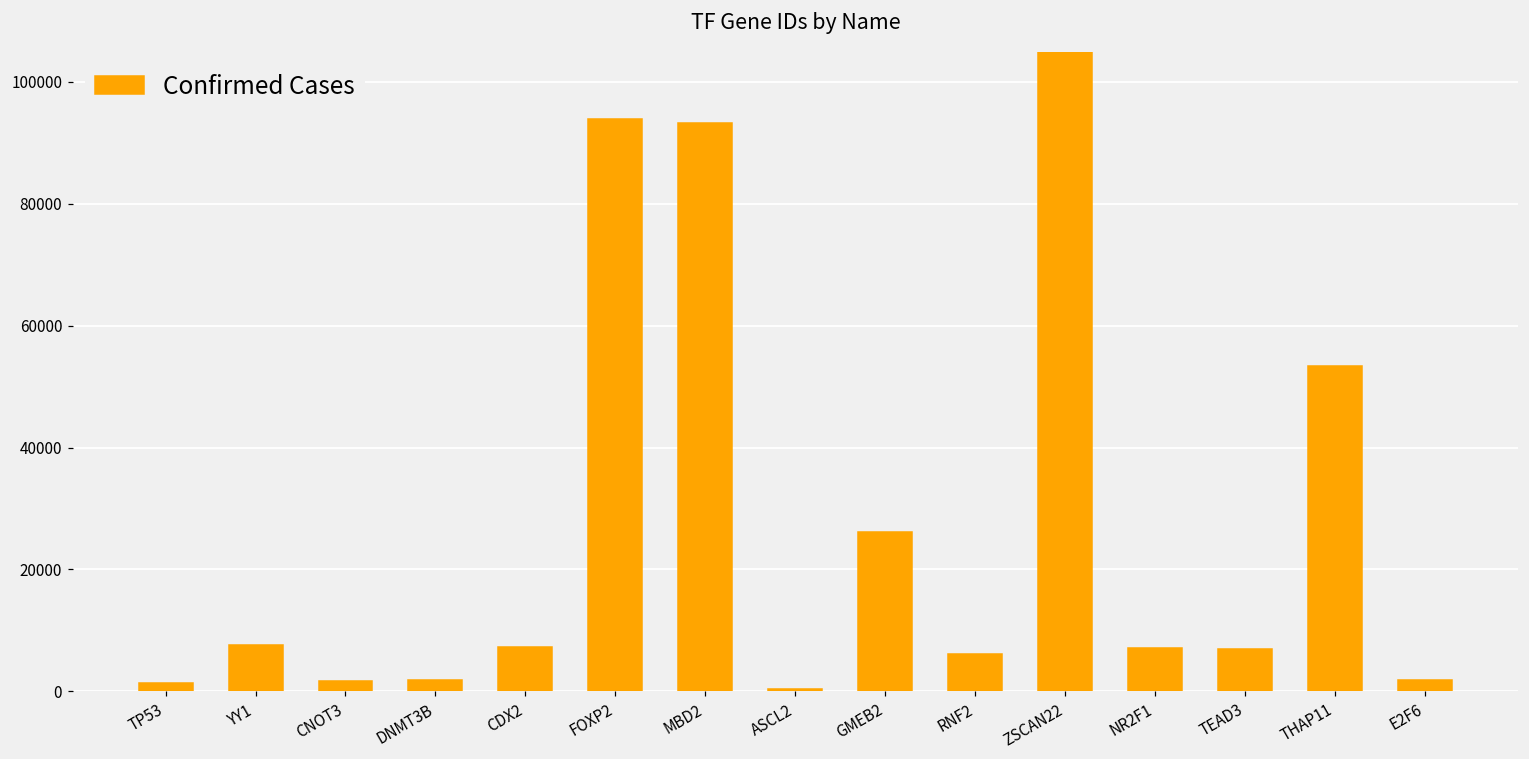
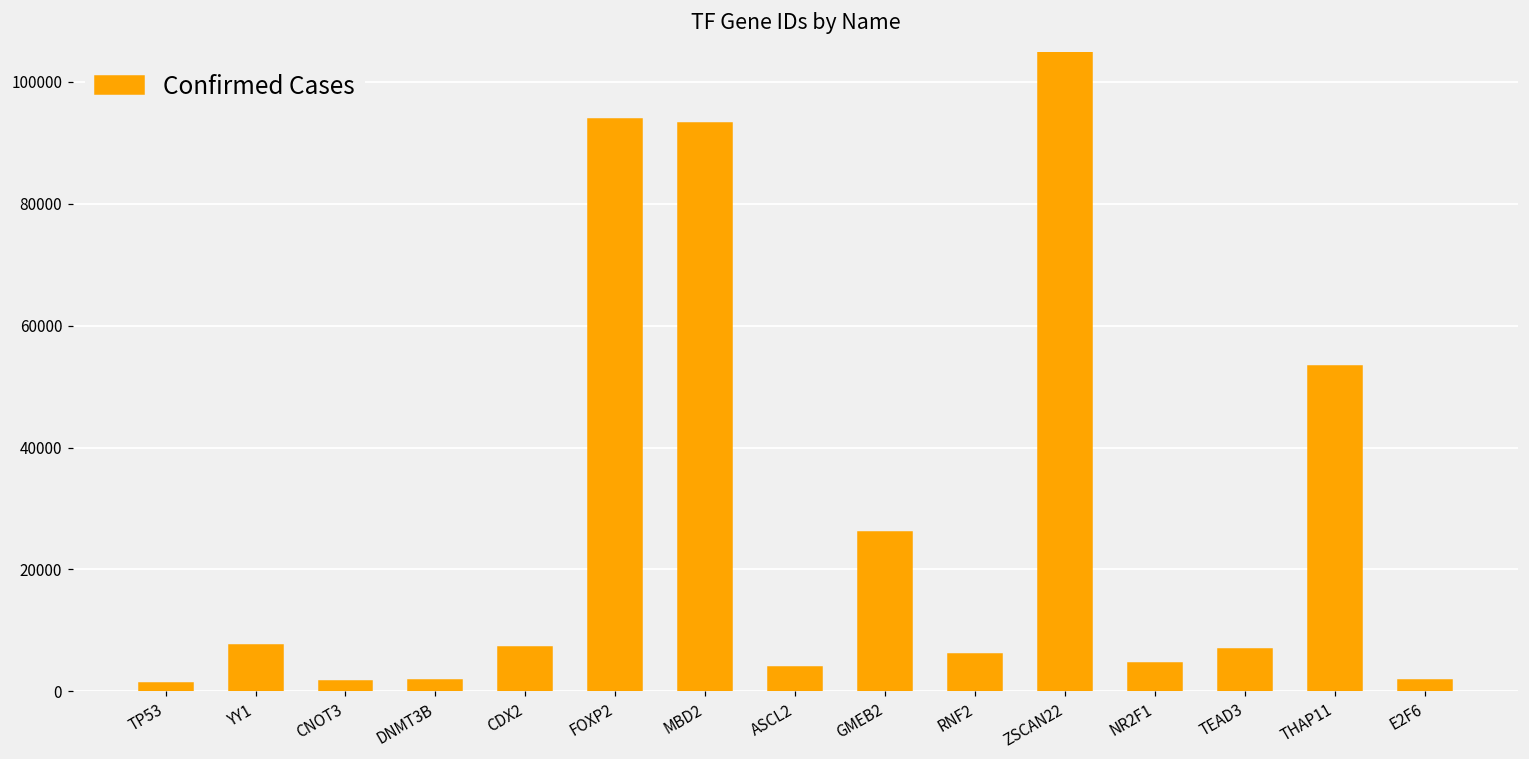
  {
    "TP53": 1000,
    "YY1": 8000,
    "CNOT3": 2000,
    "DNMT3B": 2000,
    "CDX2": 7000,
    "FOXP2": 94000,
    "MBD2": 93000,
-   "ASCL2": 0,
+   "ASCL2": 4000,
    "GMEB2": 26000,
    "RNF2": 6000,
-   "NR2F1": 7000,
+   "NR2F1": 5000,
    "TEAD3": 7000,
    "THAP11": 53000,
    "E2F6": 2000
  }
